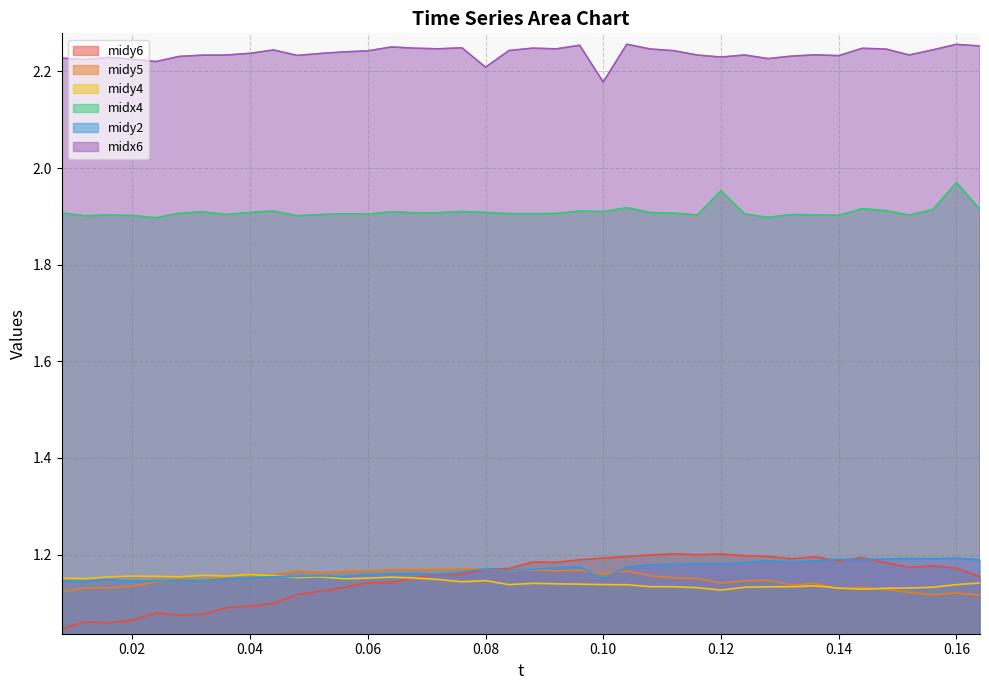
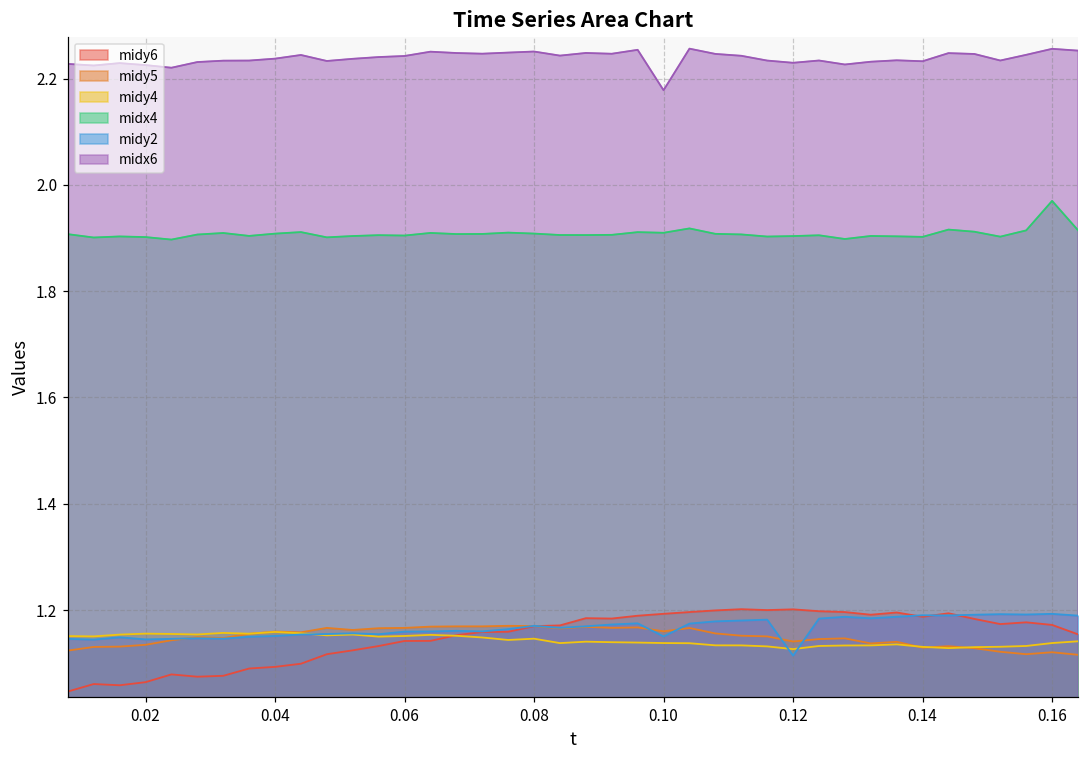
  {
    "midx4": {
      "0.02": 1.90,
      "0.04": 1.91,
      "0.06": 1.90,
      "0.08": 1.91,
      "0.10": 1.91,
-     "0.12": 1.95,
+     "0.12": 1.90,
      "0.14": 1.90,
      "0.16": 1.97
    },
    "midy2": {
      "0.02": 1.14,
      "0.04": 1.15,
      "0.06": 1.16,
      "0.10": 1.15,
-     "0.12": 1.18,
+     "0.12": 1.11,
      "0.16": 1.19
    },
    "midx6": {
      "0.04": 2.24,
      "0.06": 2.24,
-     "0.08": 2.21,
+     "0.08": 2.25,
      "0.10": 2.18,
      "0.12": 2.23,
      "0.14": 2.23,
      "0.16": 2.26
    }
  }
